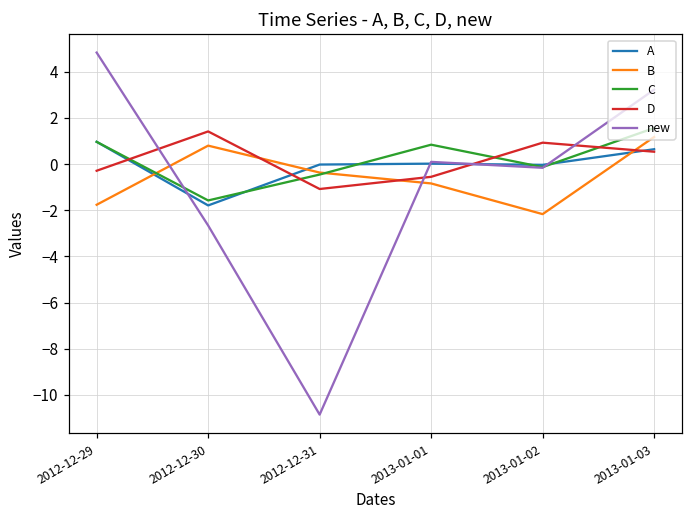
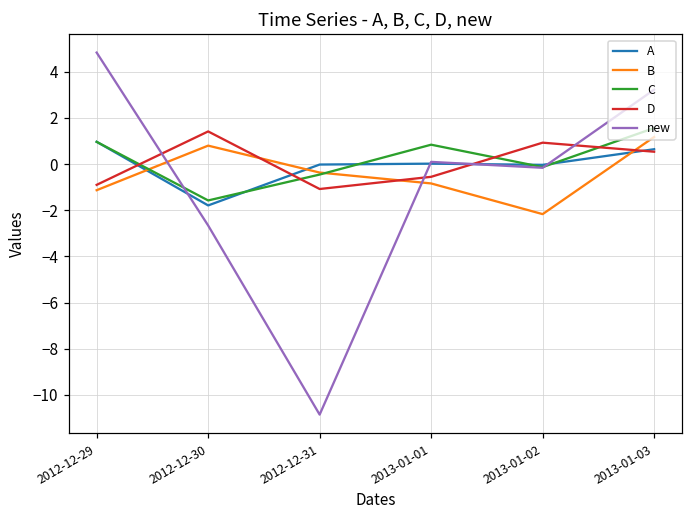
  {
    "A": {
      "2012-12-30": -1.8,
      "2012-12-31": 0.0
    },
    "B": {
-     "2012-12-29": -1.8,
+     "2012-12-29": -1.1,
      "2012-12-30": 0.8,
      "2013-01-01": -0.8,
      "2013-01-02": -2.2,
      "2013-01-03": 1.2
    },
    "C": {
      "2012-12-30": -1.6,
      "2013-01-01": 0.8
    },
    "D": {
-     "2012-12-29": -0.3,
+     "2012-12-29": -0.9,
      "2012-12-30": 1.4,
      "2012-12-31": -1.1,
      "2013-01-01": -0.6,
      "2013-01-02": 0.9
    },
    "new": {
      "2012-12-29": 4.8,
      "2012-12-30": -2.7,
      "2012-12-31": -10.9
    }
  }
